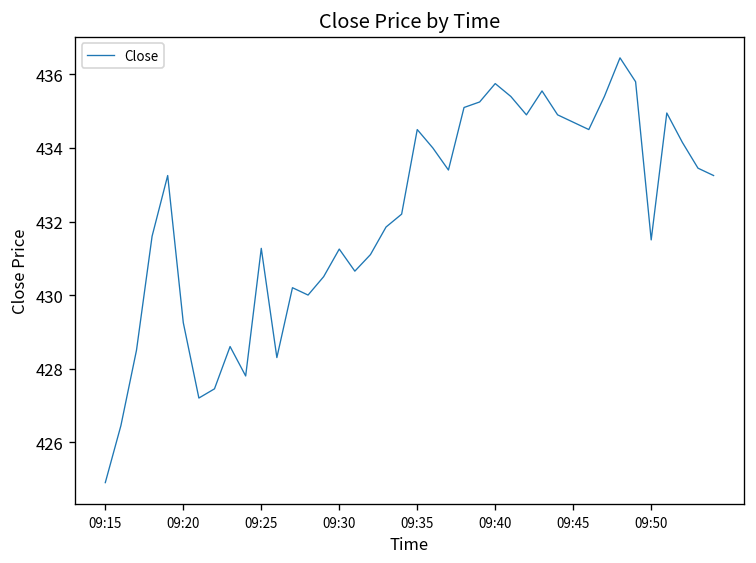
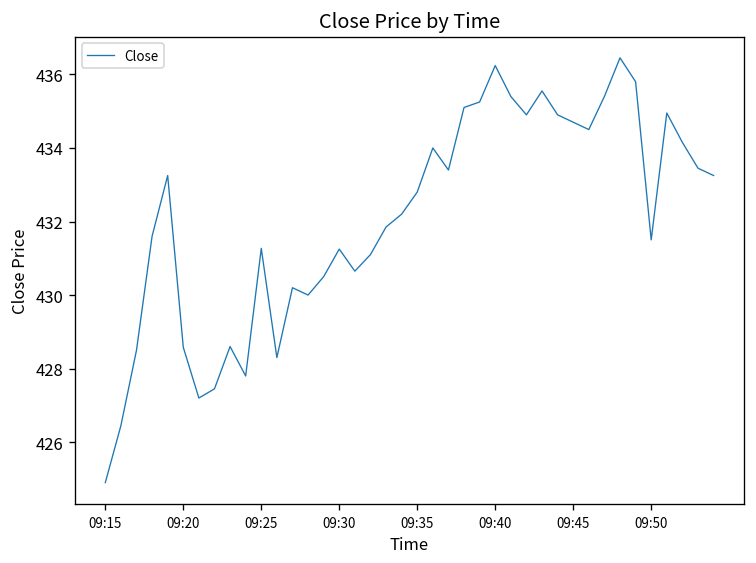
  {
    "09:15": 424.9,
-   "09:20": 429.3,
+   "09:20": 428.6,
    "09:25": 431.3,
    "09:30": 431.3,
-   "09:35": 434.5,
-   "09:40": 435.8,
+   "09:35": 432.8,
+   "09:40": 436.2,
    "09:45": 434.7,
    "09:50": 431.5
  }
